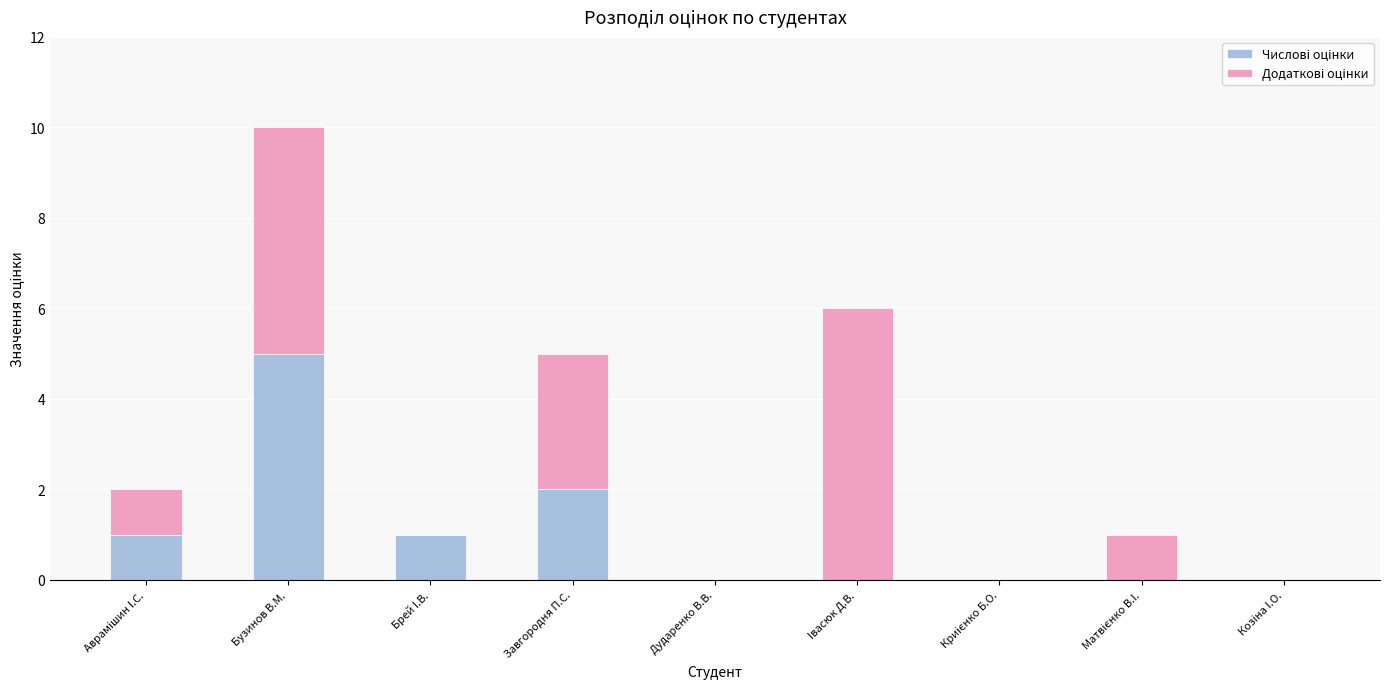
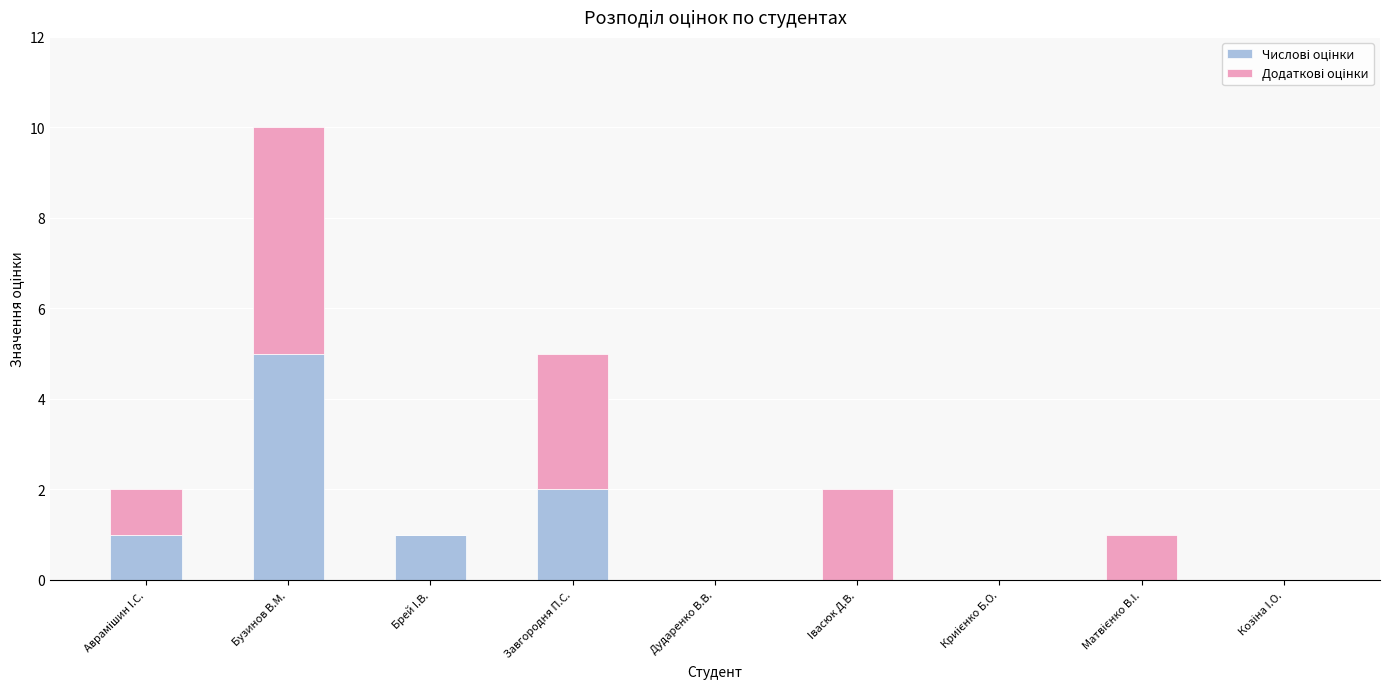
  {
    "Числові оцінки": {
      "Аврамішин І.С.": 1,
      "Бузинов В.М.": 5,
      "Брей І.В.": 1,
      "Завгородня П.С.": 2,
      "Дударенко В.В.": 0,
      "Івасюк Д.В.": 0,
      "Криієнко Б.О.": 0,
      "Матвієнко В.І.": 0,
      "Козіна І.О.": 0
    },
    "Додаткові оцінки": {
      "Аврамішин І.С.": 1,
      "Бузинов В.М.": 5,
      "Брей І.В.": 0,
      "Завгородня П.С.": 3,
      "Дударенко В.В.": 0,
-     "Івасюк Д.В.": 6,
+     "Івасюк Д.В.": 2,
      "Криієнко Б.О.": 0,
      "Матвієнко В.І.": 1,
      "Козіна І.О.": 0
    }
  }
